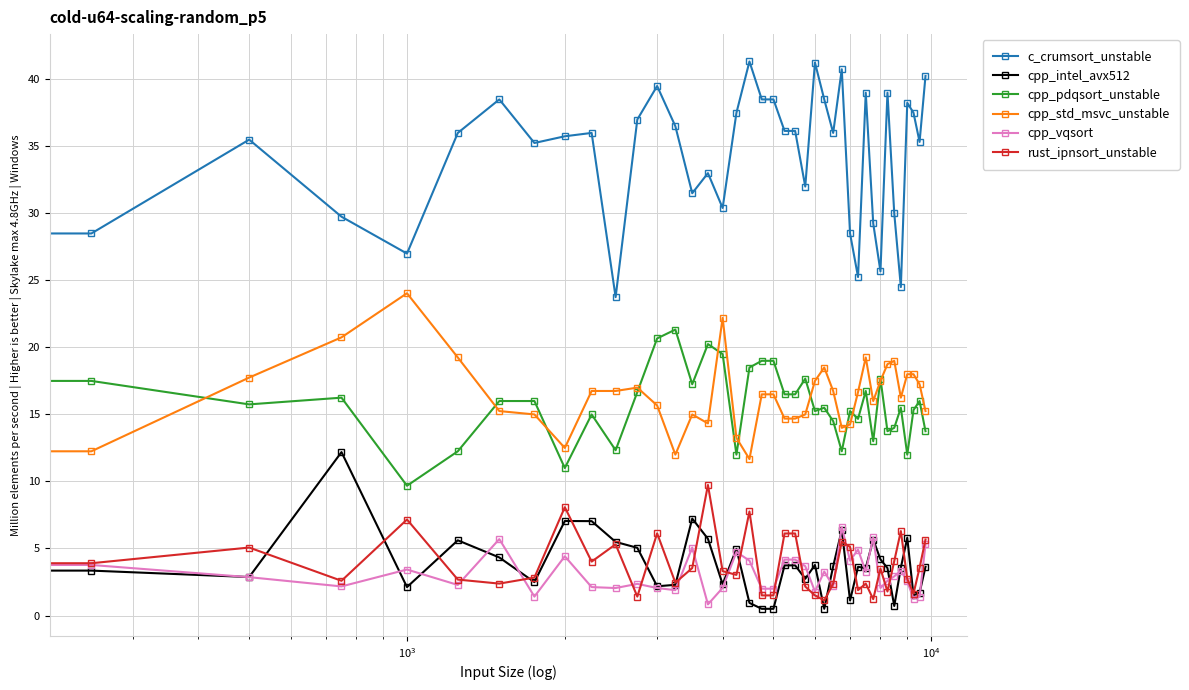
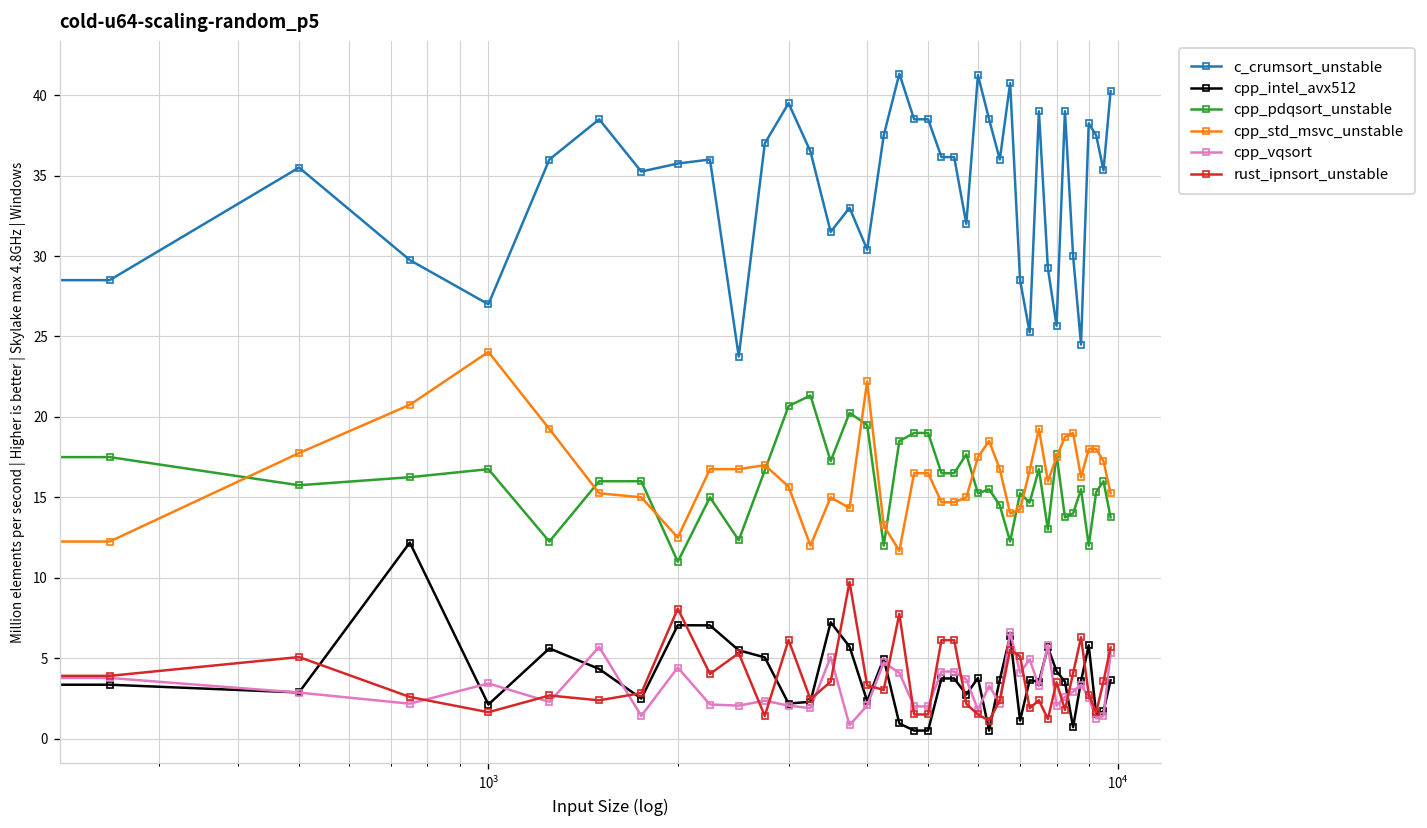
  {
    "c_crumsort_unstable": {
      "10^3": 27.0
    },
    "cpp_intel_avx512": {
      "10^3": 2.1
    },
    "cpp_pdqsort_unstable": {
-     "10^3": 9.7
+     "10^3": 16.8
    },
    "cpp_std_msvc_unstable": {
      "10^3": 24.0
    },
    "cpp_vqsort": {
      "10^3": 3.4
    },
    "rust_ipnsort_unstable": {
-     "10^3": 7.2
+     "10^3": 1.6
    }
  }
